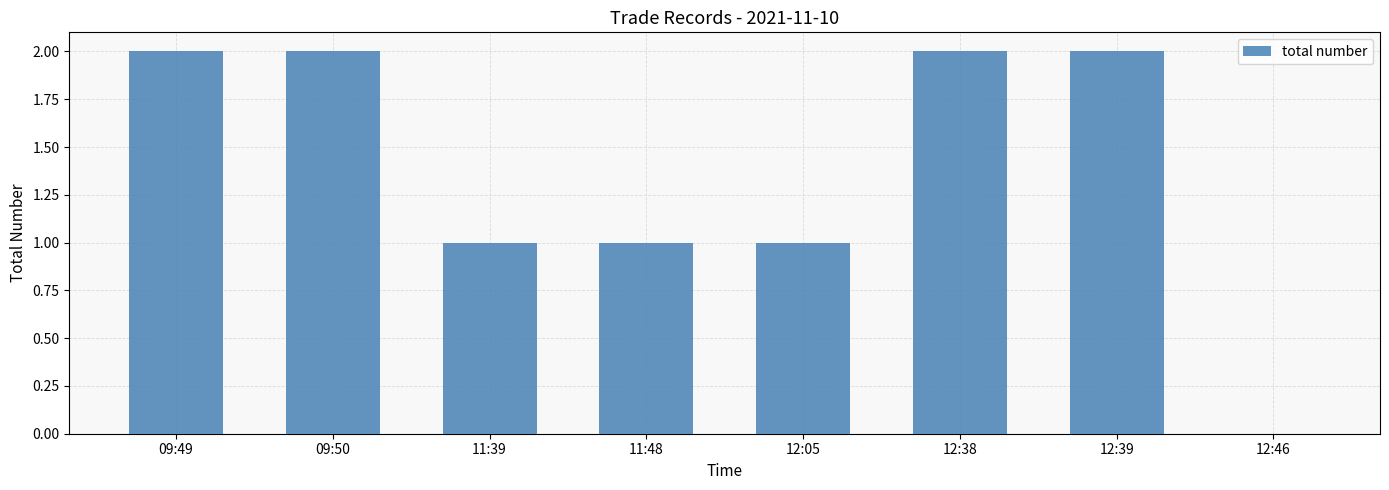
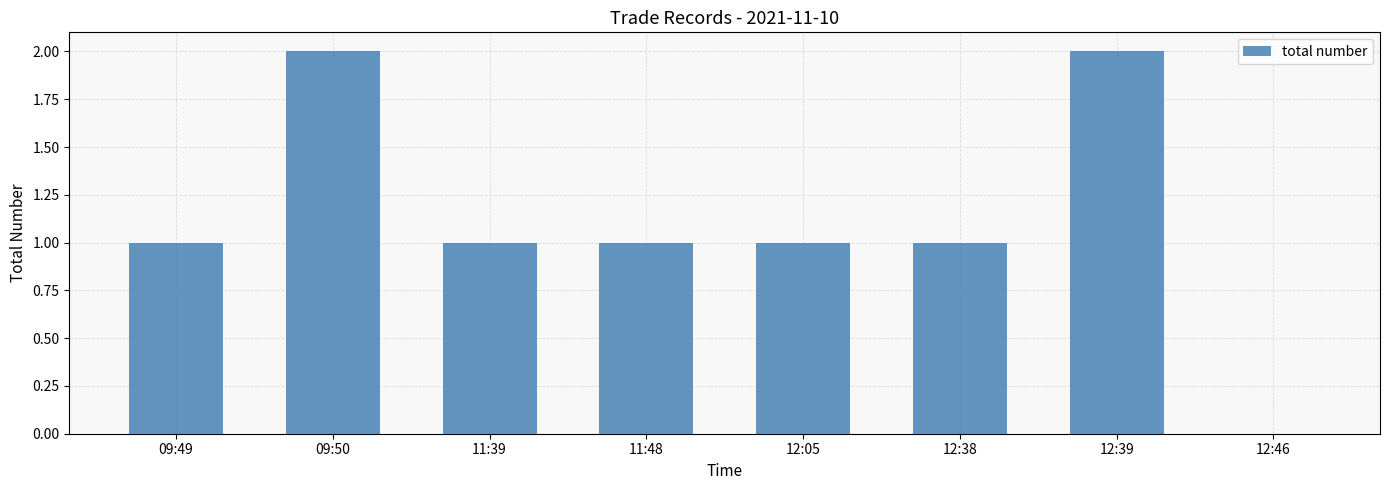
  {
-   "09:49": 2,
+   "09:49": 1,
    "09:50": 2,
    "11:39": 1,
    "11:48": 1,
    "12:05": 1,
-   "12:38": 2,
+   "12:38": 1,
    "12:39": 2,
    "12:46": 0
  }
